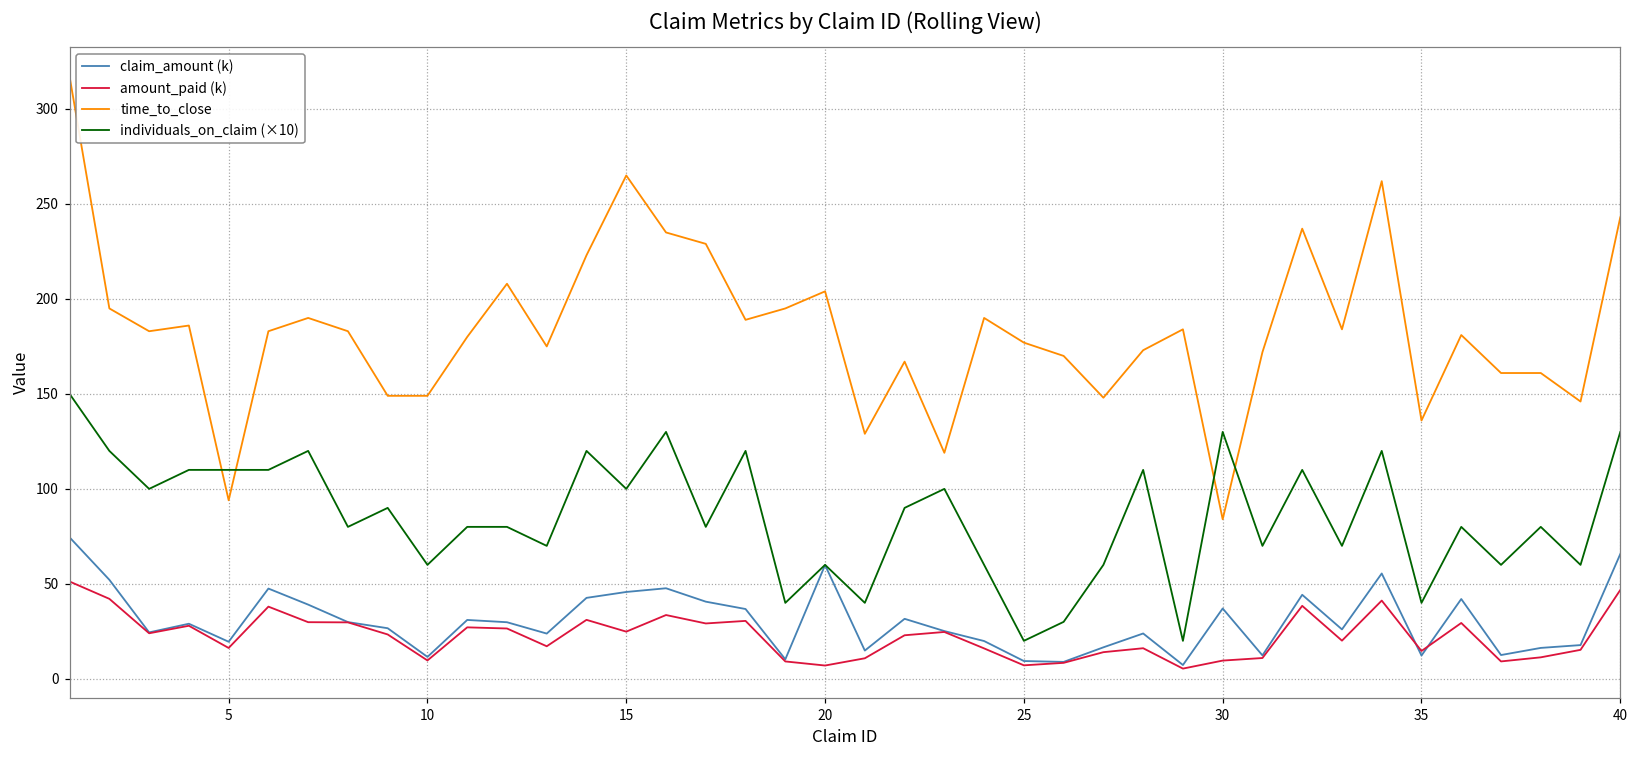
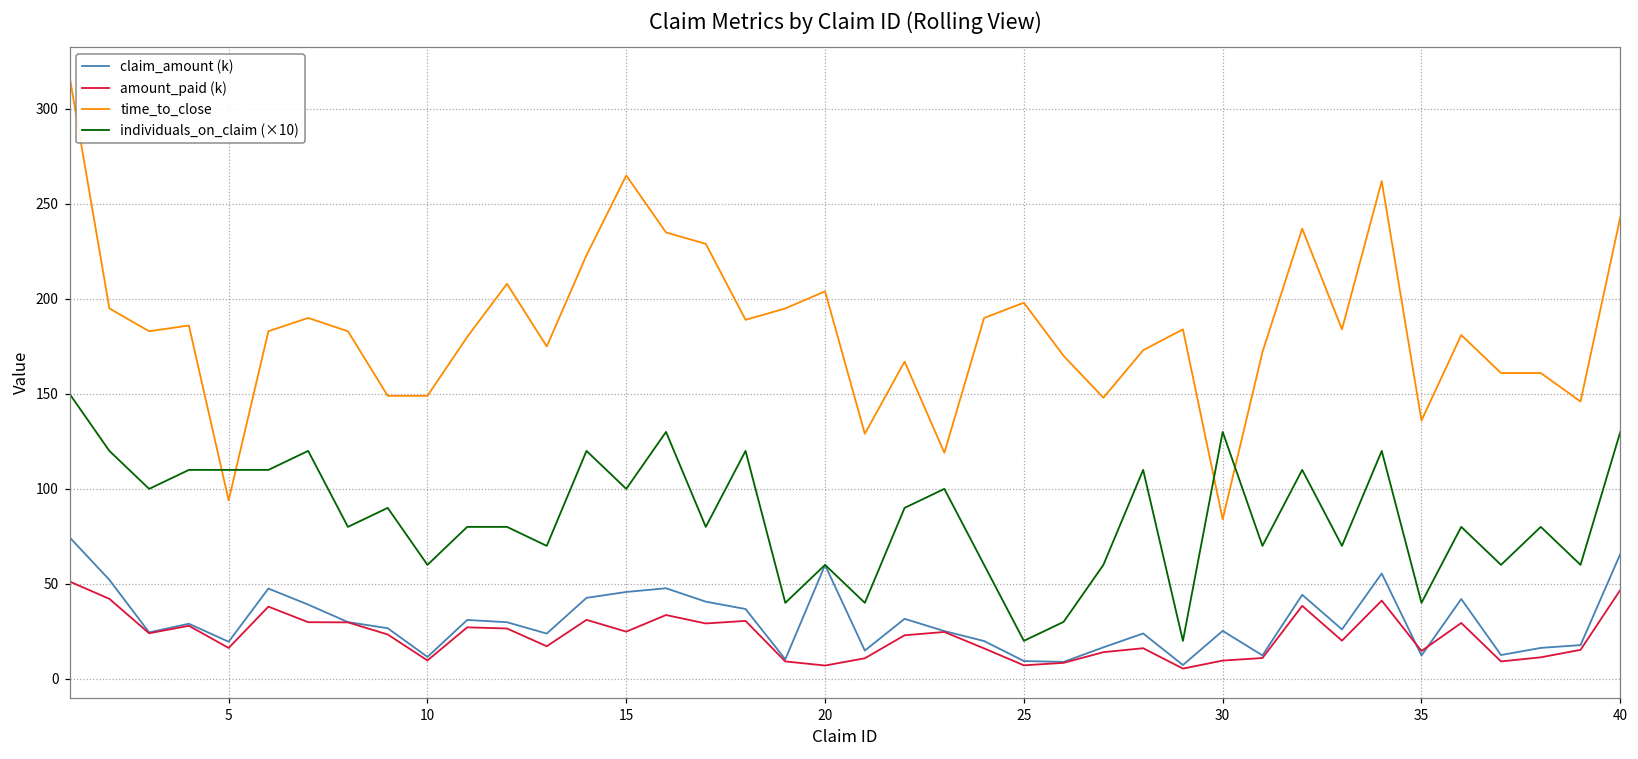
  {
    "claim_amount (k)": {
      "5": 20,
      "10": 12,
      "15": 46,
      "25": 9,
-     "30": 37,
+     "30": 25,
      "35": 12,
      "40": 66
    },
    "amount_paid (k)": {
      "5": 16,
      "10": 10,
      "15": 25,
      "20": 7,
      "25": 7,
      "30": 10,
      "35": 15,
      "40": 47
    },
    "time_to_close": {
      "5": 94,
      "10": 149,
      "15": 265,
      "20": 204,
-     "25": 177,
+     "25": 198,
      "30": 84,
      "35": 136,
      "40": 243
    },
    "individuals_on_claim (×10)": {
      "5": 110,
      "10": 60,
      "15": 100,
      "25": 20,
      "30": 130,
      "35": 40,
      "40": 130
    }
  }
